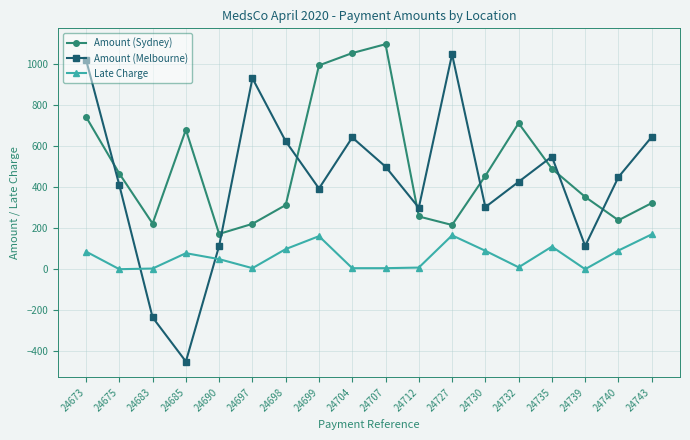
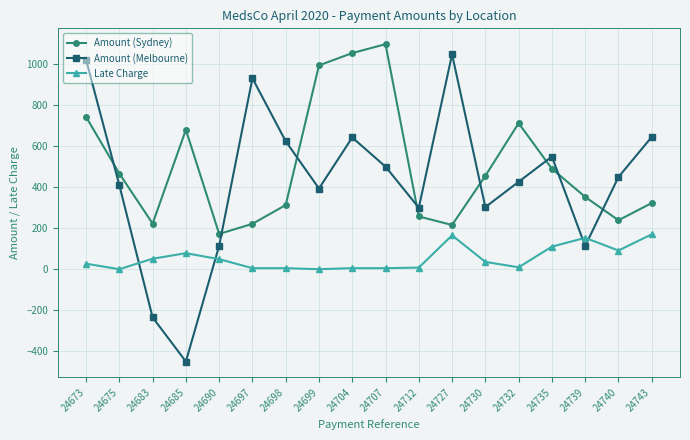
  {
    "Late Charge": {
-     "24673": 90,
+     "24673": 30,
      "24675": 0,
-     "24683": 0,
+     "24683": 50,
      "24685": 80,
      "24690": 50,
      "24697": 10,
-     "24698": 100,
-     "24699": 160,
+     "24698": 10,
+     "24699": 0,
      "24704": 10,
      "24707": 10,
      "24712": 10,
      "24727": 170,
-     "24730": 90,
+     "24730": 40,
      "24732": 10,
      "24735": 110,
-     "24739": 0,
+     "24739": 150,
      "24740": 90,
      "24743": 170
    }
  }
